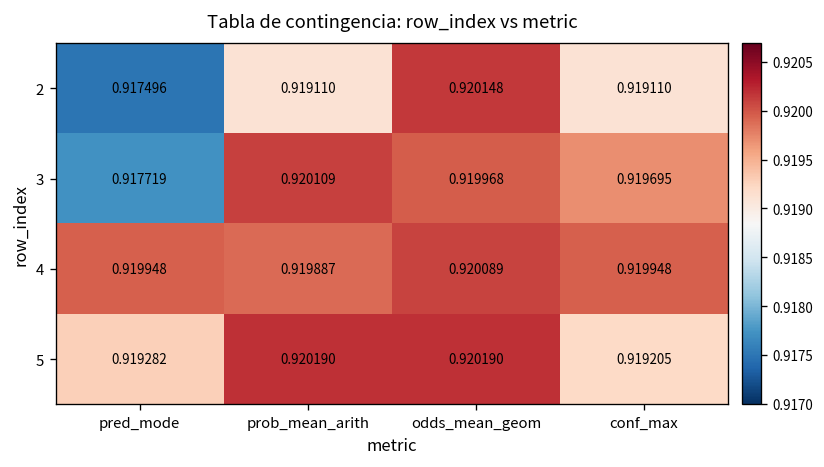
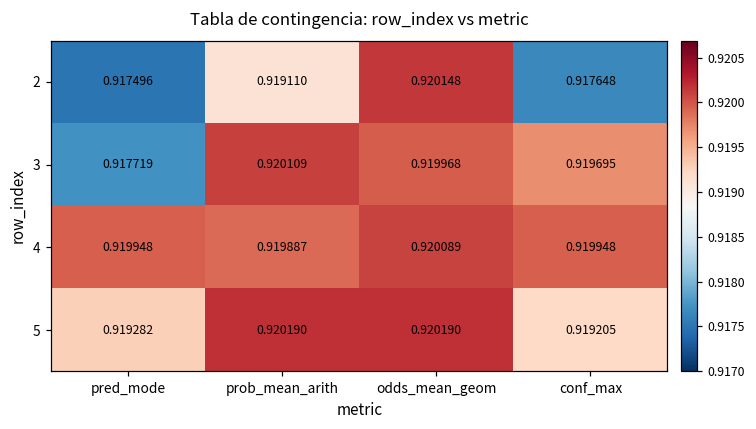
  {
    "2": {
      "pred_mode": 0.917496,
      "prob_mean_arith": 0.919110,
      "odds_mean_geom": 0.920148,
-     "conf_max": 0.919110
+     "conf_max": 0.917648
    },
    "3": {
      "pred_mode": 0.917719,
      "prob_mean_arith": 0.920109,
      "odds_mean_geom": 0.919968,
      "conf_max": 0.919695
    },
    "4": {
      "pred_mode": 0.919948,
      "prob_mean_arith": 0.919887,
      "odds_mean_geom": 0.920089,
      "conf_max": 0.919948
    },
    "5": {
      "pred_mode": 0.919282,
      "prob_mean_arith": 0.920190,
      "odds_mean_geom": 0.920190,
      "conf_max": 0.919205
    }
  }
